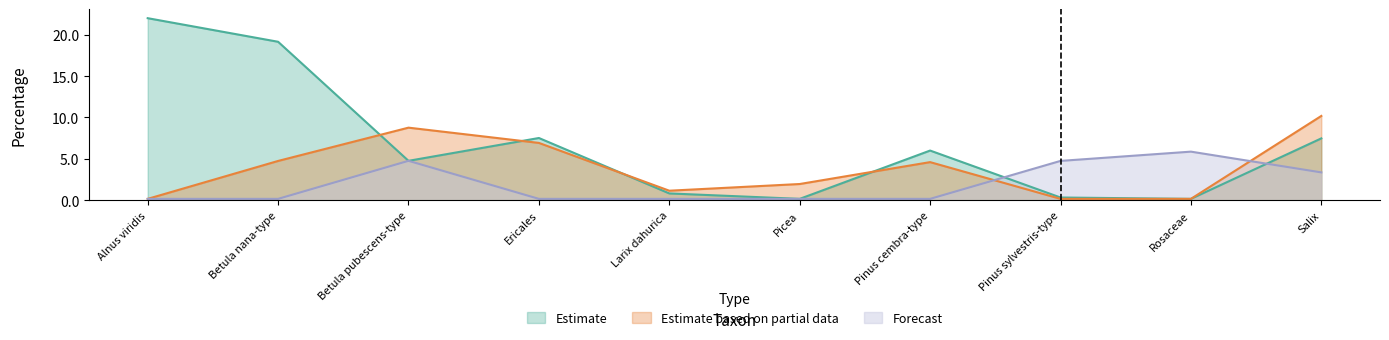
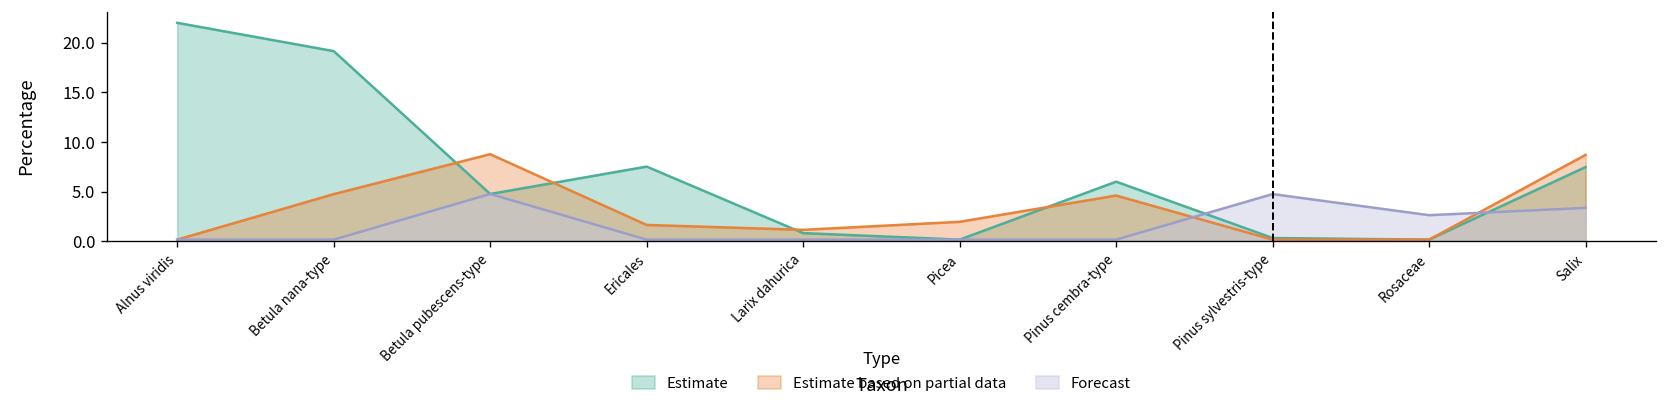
  {
    "Estimate": {
      "Alnus viridis": 22,
      "Betula nana-type": 19,
      "Ericales": 8,
      "Larix dahurica": 1,
      "Pinus cembra-type": 6,
      "Salix": 7
    },
    "Estimate based on partial data": {
      "Betula nana-type": 5,
      "Betula pubescens-type": 9,
-     "Ericales": 7,
+     "Ericales": 2,
      "Larix dahurica": 1,
      "Picea": 2,
      "Pinus cembra-type": 5,
-     "Salix": 10
+     "Salix": 9
    },
    "Forecast": {
      "Betula nana-type": 0,
      "Ericales": 0,
      "Larix dahurica": 0,
      "Pinus cembra-type": 0,
      "Pinus sylvestris-type": 5,
-     "Rosaceae": 6,
+     "Rosaceae": 3,
      "Salix": 3
    }
  }
